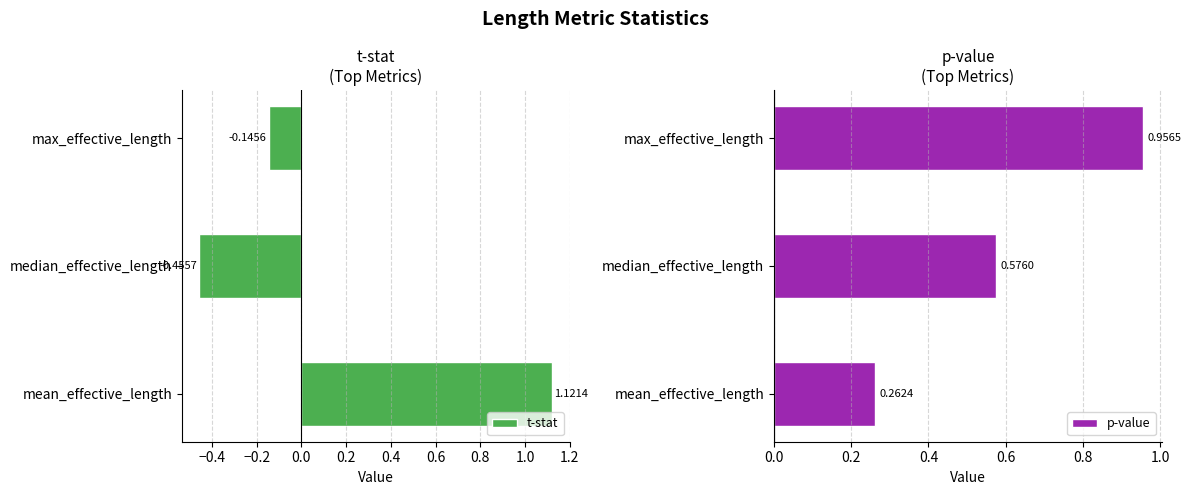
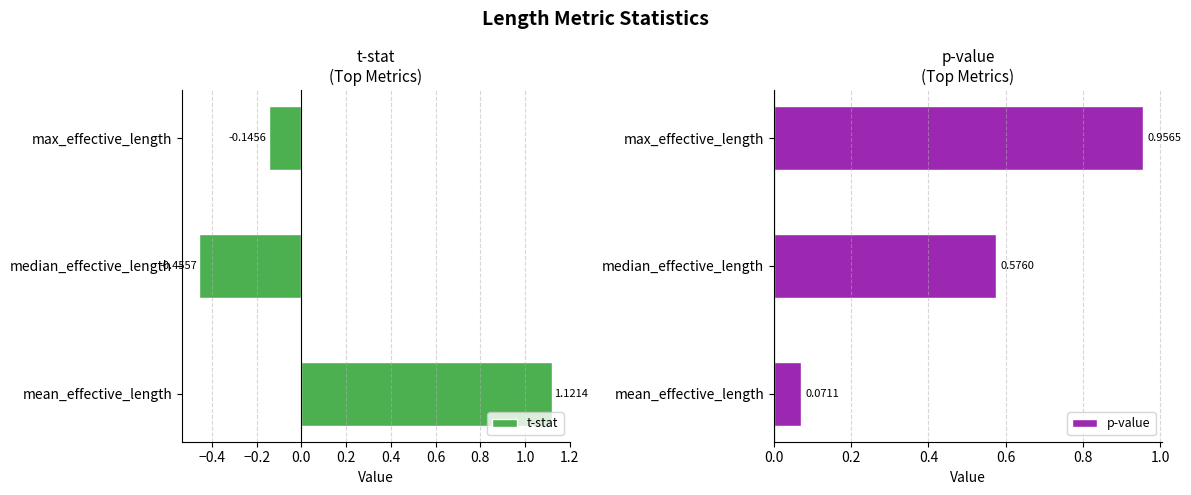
  {
    "t-stat (Top Metrics)": {
      "max_effective_length": -0.1456,
      "median_effective_length": -0.4557,
      "mean_effective_length": 1.1214
    },
    "p-value (Top Metrics)": {
      "max_effective_length": 0.9565,
      "median_effective_length": 0.5760,
-     "mean_effective_length": 0.2624
+     "mean_effective_length": 0.0711
    }
  }
